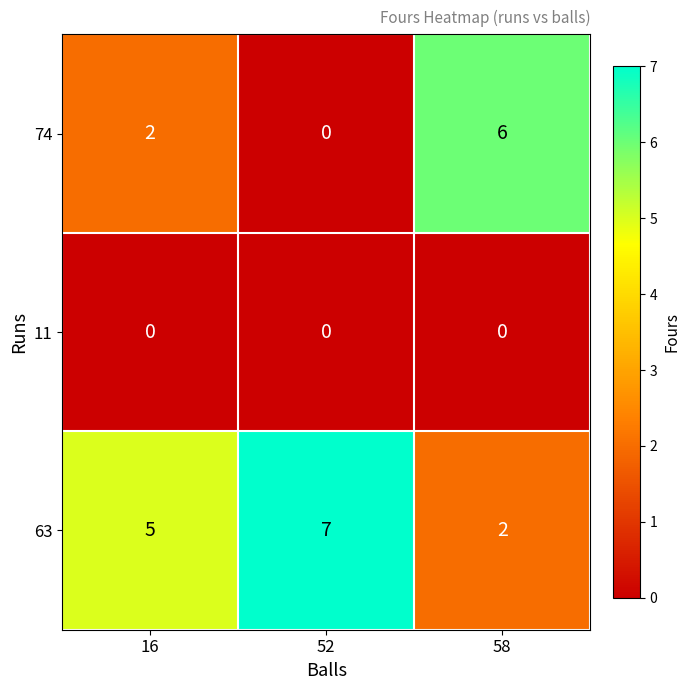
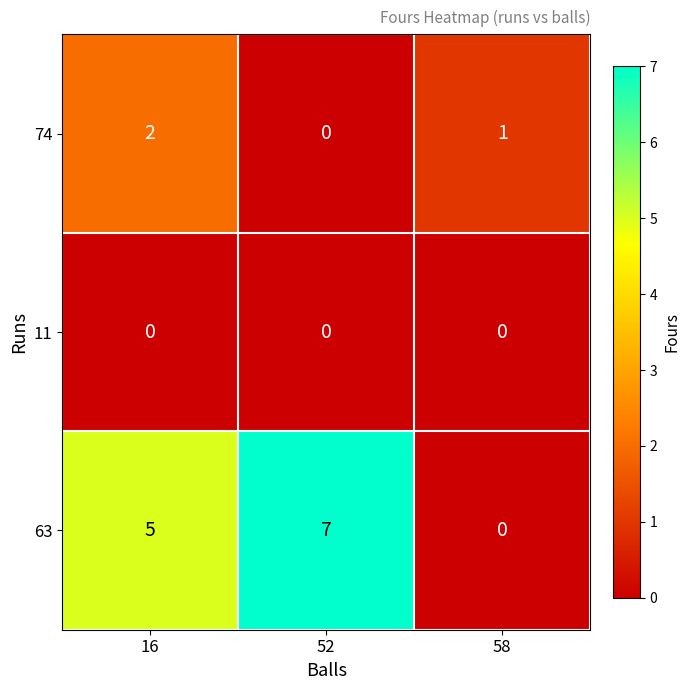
  {
    "74": {
      "16": 2,
      "52": 0,
-     "58": 6
+     "58": 1
    },
    "11": {
      "16": 0,
      "52": 0,
      "58": 0
    },
    "63": {
      "16": 5,
      "52": 7,
-     "58": 2
+     "58": 0
    }
  }
